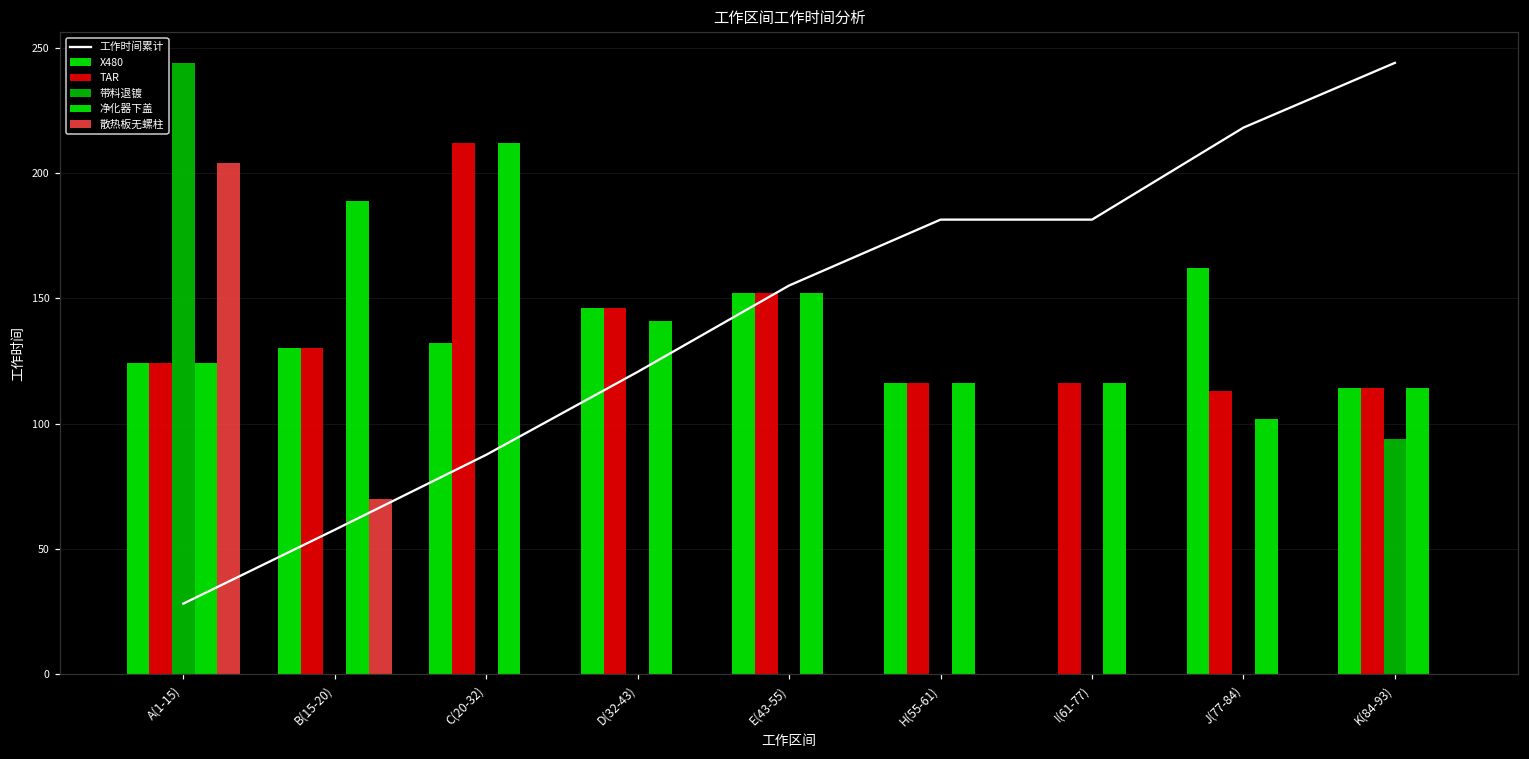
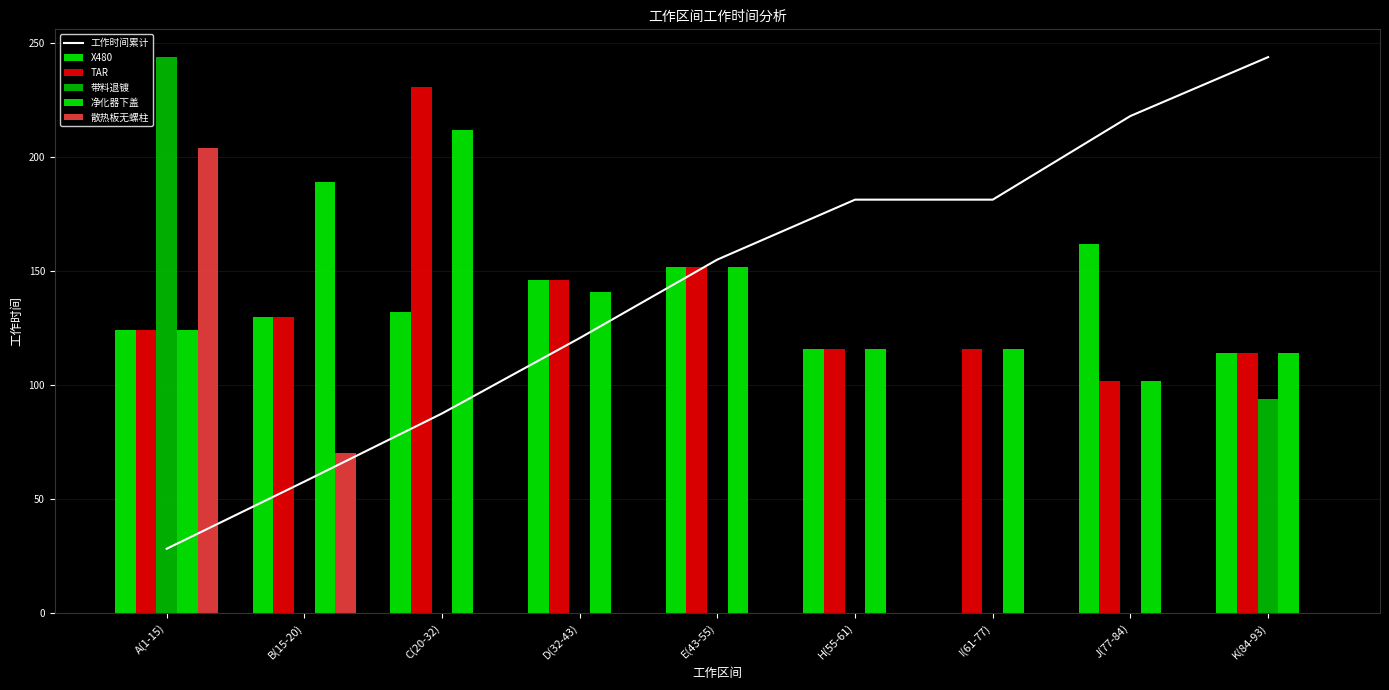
  {
    "工作时间累计": {
      "A(1-15)": 28,
      "B(15-20)": 58,
      "C(20-32)": 88,
      "D(32-43)": 121,
      "E(43-55)": 155,
      "H(55-61)": 181,
      "I(61-77)": 181,
      "J(77-84)": 218,
      "K(84-93)": 244
    },
    "TAR": {
      "A(1-15)": 124,
      "B(15-20)": 130,
-     "C(20-32)": 212,
+     "C(20-32)": 231,
      "D(32-43)": 146,
      "E(43-55)": 152,
      "H(55-61)": 116,
      "I(61-77)": 116,
-     "J(77-84)": 113,
+     "J(77-84)": 102,
      "K(84-93)": 114
    },
    "散热板无螺柱": {
      "A(1-15)": 204,
      "B(15-20)": 70,
      "C(20-32)": 0,
      "D(32-43)": 0,
      "E(43-55)": 0,
      "H(55-61)": 0,
      "I(61-77)": 0,
      "J(77-84)": 0,
      "K(84-93)": 0
    }
  }
